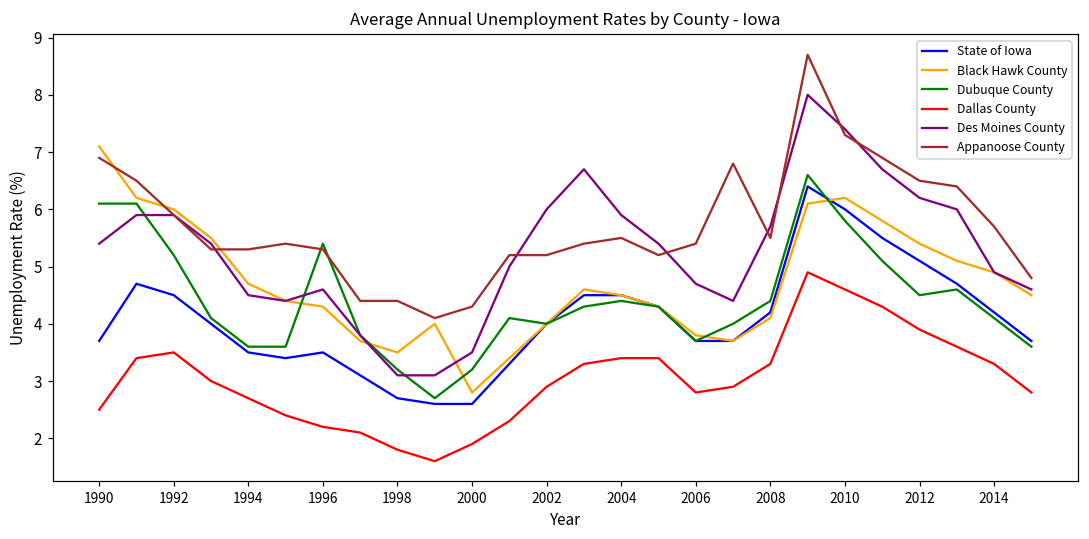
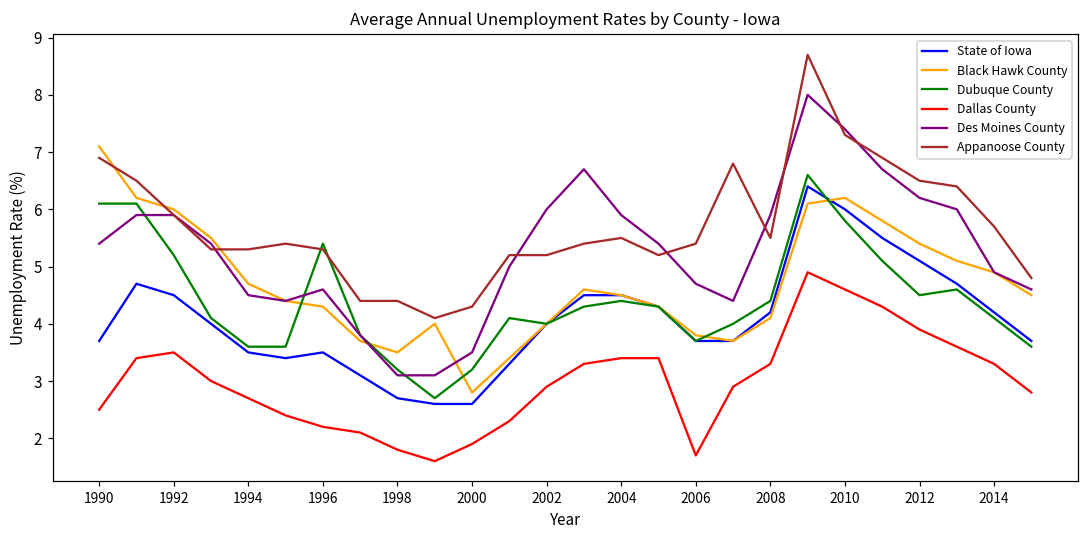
  {
    "State of Iowa": {
      "1990": 3.7,
      "1992": 4.5,
      "1994": 3.5,
      "1996": 3.5,
      "1998": 2.7,
      "2000": 2.6,
      "2008": 4.2,
      "2010": 6.0,
      "2012": 5.1,
      "2014": 4.2
    },
    "Black Hawk County": {
      "1990": 7.1,
      "1992": 6.0,
      "1994": 4.7,
      "1996": 4.3,
      "1998": 3.5,
      "2000": 2.8,
      "2006": 3.8,
      "2008": 4.1,
      "2010": 6.2,
      "2012": 5.4
    },
    "Dubuque County": {
      "1990": 6.1,
      "1992": 5.2,
      "1994": 3.6,
      "1996": 5.4,
      "1998": 3.2,
      "2000": 3.2,
      "2004": 4.4,
      "2008": 4.4,
      "2010": 5.8,
      "2012": 4.5,
      "2014": 4.1
    },
    "Dallas County": {
      "1990": 2.5,
      "1992": 3.5,
      "1994": 2.7,
      "1996": 2.2,
      "1998": 1.8,
      "2000": 1.9,
      "2002": 2.9,
      "2004": 3.4,
-     "2006": 2.8,
+     "2006": 1.7,
      "2008": 3.3,
      "2010": 4.6,
      "2012": 3.9,
      "2014": 3.3
    },
    "Des Moines County": {
      "1990": 5.4,
      "1994": 4.5,
      "1996": 4.6,
      "1998": 3.1,
      "2000": 3.5,
      "2002": 6.0,
      "2004": 5.9,
      "2006": 4.7,
-     "2008": 5.7,
+     "2008": 5.9,
      "2010": 7.4,
      "2012": 6.2
    },
    "Appanoose County": {
      "1990": 6.9,
      "1994": 5.3,
      "1996": 5.3,
      "1998": 4.4,
      "2000": 4.3,
      "2002": 5.2,
      "2004": 5.5,
      "2006": 5.4,
      "2008": 5.5,
      "2010": 7.3,
      "2012": 6.5,
      "2014": 5.7
    }
  }
